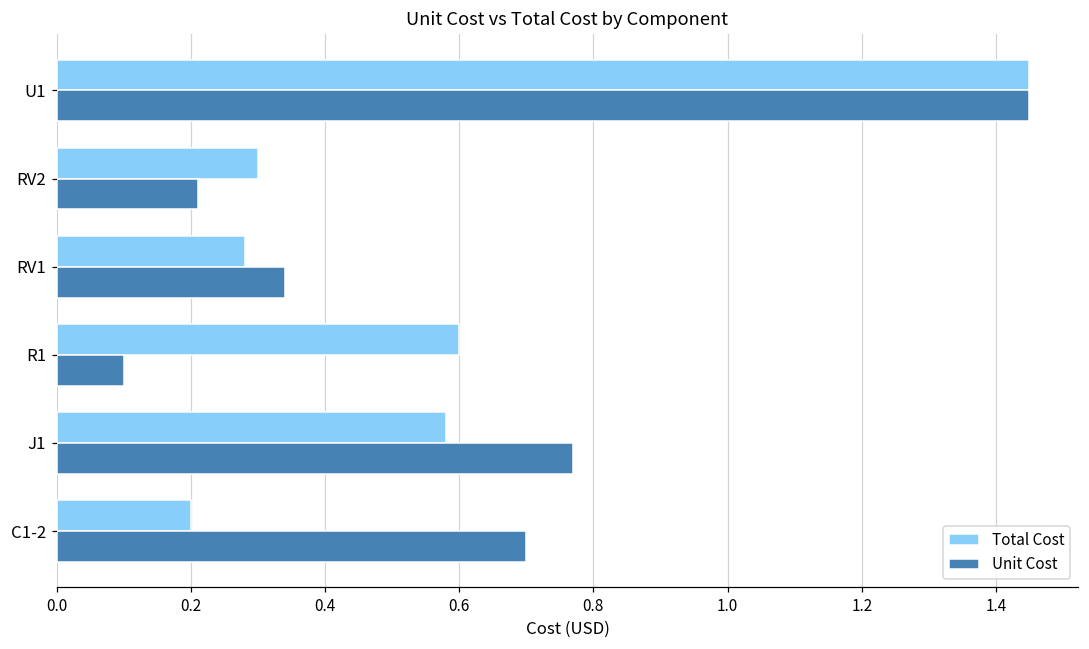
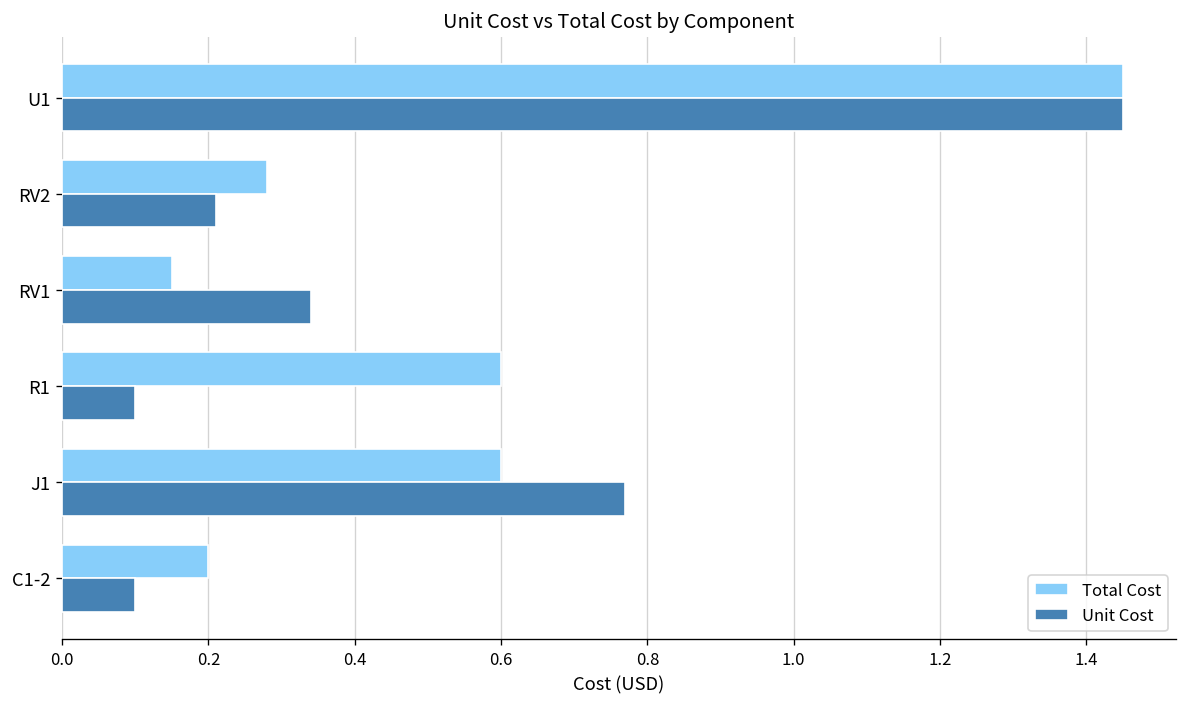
  {
    "Total Cost": {
      "U1": 1.45,
-     "RV2": 0.30,
-     "RV1": 0.28,
+     "RV2": 0.28,
+     "RV1": 0.15,
      "R1": 0.60,
-     "J1": 0.58,
+     "J1": 0.60,
      "C1-2": 0.20
    },
    "Unit Cost": {
      "U1": 1.45,
      "RV2": 0.21,
      "RV1": 0.34,
      "R1": 0.1,
      "J1": 0.77,
-     "C1-2": 0.7
+     "C1-2": 0.1
    }
  }
